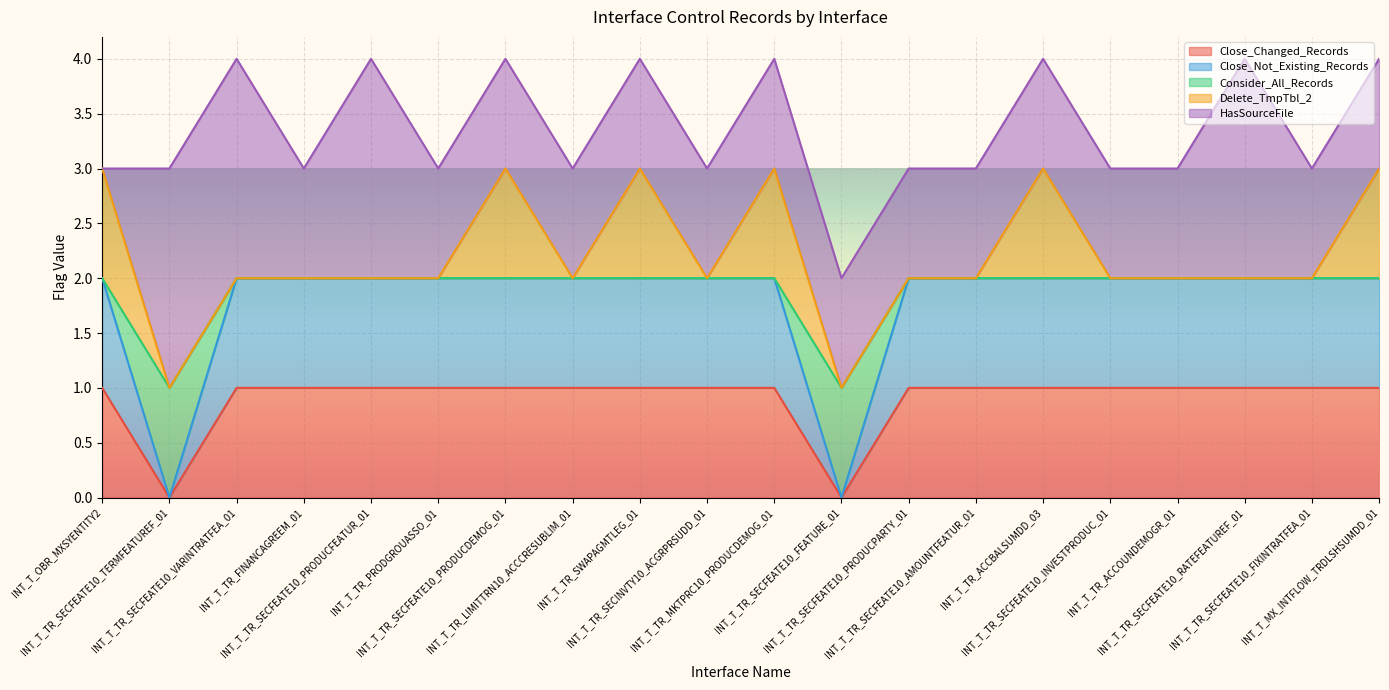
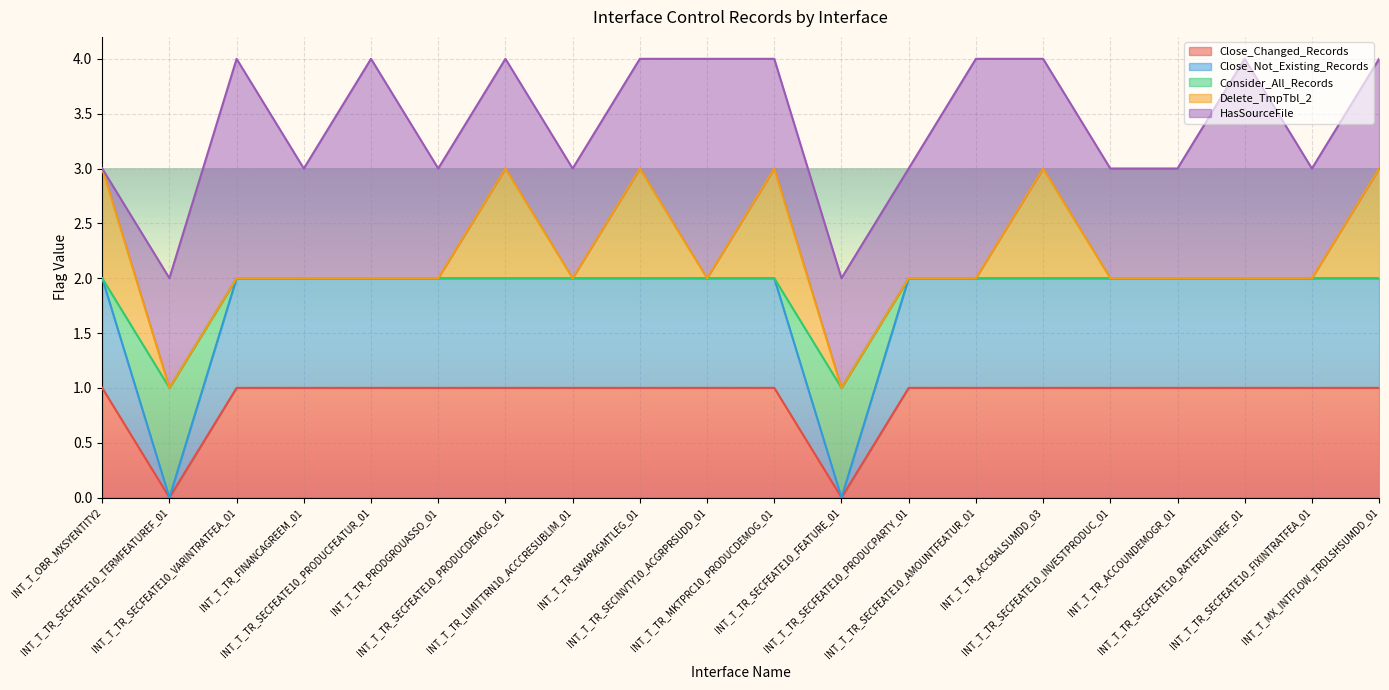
  {
    "Close_Changed_Records": {
      "INT_T_OBR_MXSYENTITY2": 1,
      "INT_T_TR_SECFEATE10_VARINTRATFEA_01": 1,
      "INT_T_TR_FINANCAGREEM_01": 1,
      "INT_T_TR_SECFEATE10_PRODUCFEATUR_01": 1,
      "INT_T_TR_PRODGROUASSO_01": 1,
      "INT_T_TR_SECFEATE10_PRODUCDEMOG_01": 1,
      "INT_T_TR_LIMITTRN10_ACCCRESUBLIM_01": 1,
      "INT_T_TR_SWAPAGMTLEG_01": 1,
      "INT_T_TR_SECINVTY10_ACGRPRSUDD_01": 1,
      "INT_T_TR_MKTPRC10_PRODUCDEMOG_01": 1,
      "INT_T_TR_SECFEATE10_PRODUCPARTY_01": 1,
      "INT_T_TR_SECFEATE10_AMOUNTFEATUR_01": 1,
      "INT_T_TR_ACCBALSUMDD_03": 1,
      "INT_T_TR_SECFEATE10_INVESTPRODUC_01": 1,
      "INT_T_TR_ACCOUNDEMOGR_01": 1,
      "INT_T_TR_SECFEATE10_RATEFEATUREF_01": 1,
      "INT_T_TR_SECFEATE10_FIXINTRATFEA_01": 1,
      "INT_T_MX_INTFLOW_TRDLSHSUMDD_01": 1
    },
    "Delete_TmpTbl_2": {
      "INT_T_TR_SECFEATE10_PRODUCDEMOG_01": 1,
      "INT_T_TR_SWAPAGMTLEG_01": 1,
      "INT_T_TR_MKTPRC10_PRODUCDEMOG_01": 1,
      "INT_T_TR_ACCBALSUMDD_03": 1,
      "INT_T_MX_INTFLOW_TRDLSHSUMDD_01": 1
    },
    "HasSourceFile": {
-     "INT_T_TR_SECFEATE10_TERMFEATUREF_01": 2,
+     "INT_T_TR_SECFEATE10_TERMFEATUREF_01": 1,
      "INT_T_TR_SECFEATE10_VARINTRATFEA_01": 2,
      "INT_T_TR_FINANCAGREEM_01": 1,
      "INT_T_TR_SECFEATE10_PRODUCFEATUR_01": 2,
      "INT_T_TR_PRODGROUASSO_01": 1,
      "INT_T_TR_SECFEATE10_PRODUCDEMOG_01": 1,
      "INT_T_TR_LIMITTRN10_ACCCRESUBLIM_01": 1,
      "INT_T_TR_SWAPAGMTLEG_01": 1,
-     "INT_T_TR_SECINVTY10_ACGRPRSUDD_01": 1,
+     "INT_T_TR_SECINVTY10_ACGRPRSUDD_01": 2,
      "INT_T_TR_MKTPRC10_PRODUCDEMOG_01": 1,
      "INT_T_TR_SECFEATE10_FEATURE_01": 1,
      "INT_T_TR_SECFEATE10_PRODUCPARTY_01": 1,
-     "INT_T_TR_SECFEATE10_AMOUNTFEATUR_01": 1,
+     "INT_T_TR_SECFEATE10_AMOUNTFEATUR_01": 2,
      "INT_T_TR_ACCBALSUMDD_03": 1,
      "INT_T_TR_SECFEATE10_INVESTPRODUC_01": 1,
      "INT_T_TR_ACCOUNDEMOGR_01": 1,
      "INT_T_TR_SECFEATE10_FIXINTRATFEA_01": 1,
      "INT_T_MX_INTFLOW_TRDLSHSUMDD_01": 1
    }
  }
